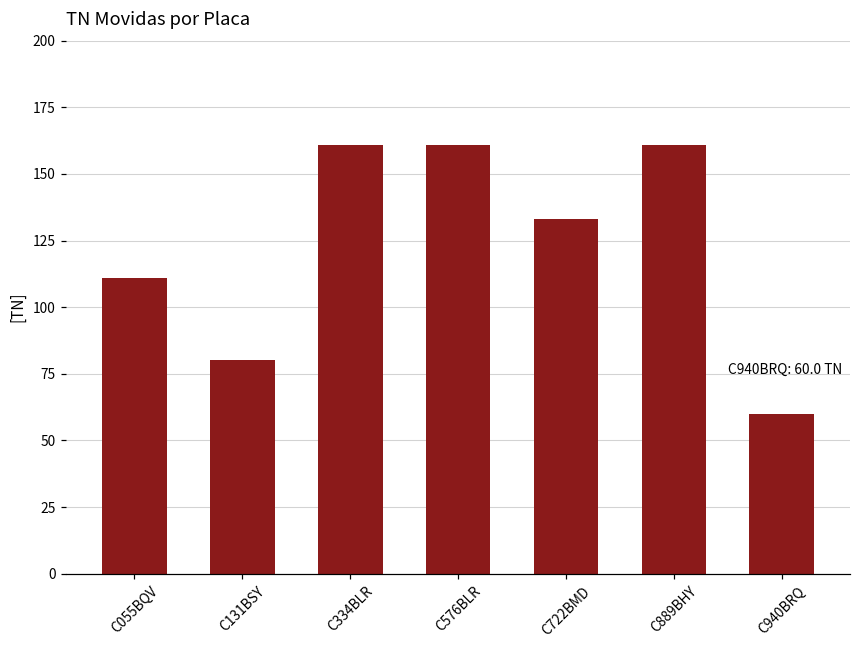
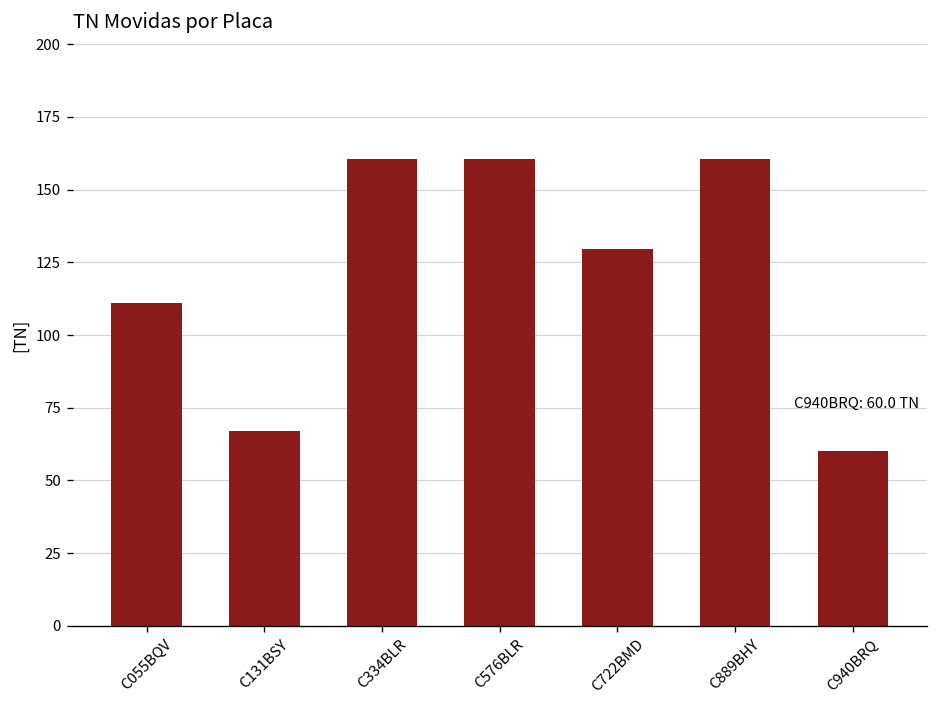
  {
    "C055BQV": 111,
-   "C131BSY": 80,
+   "C131BSY": 67,
    "C334BLR": 161,
    "C576BLR": 161,
-   "C722BMD": 133,
+   "C722BMD": 130,
    "C889BHY": 161
  }
